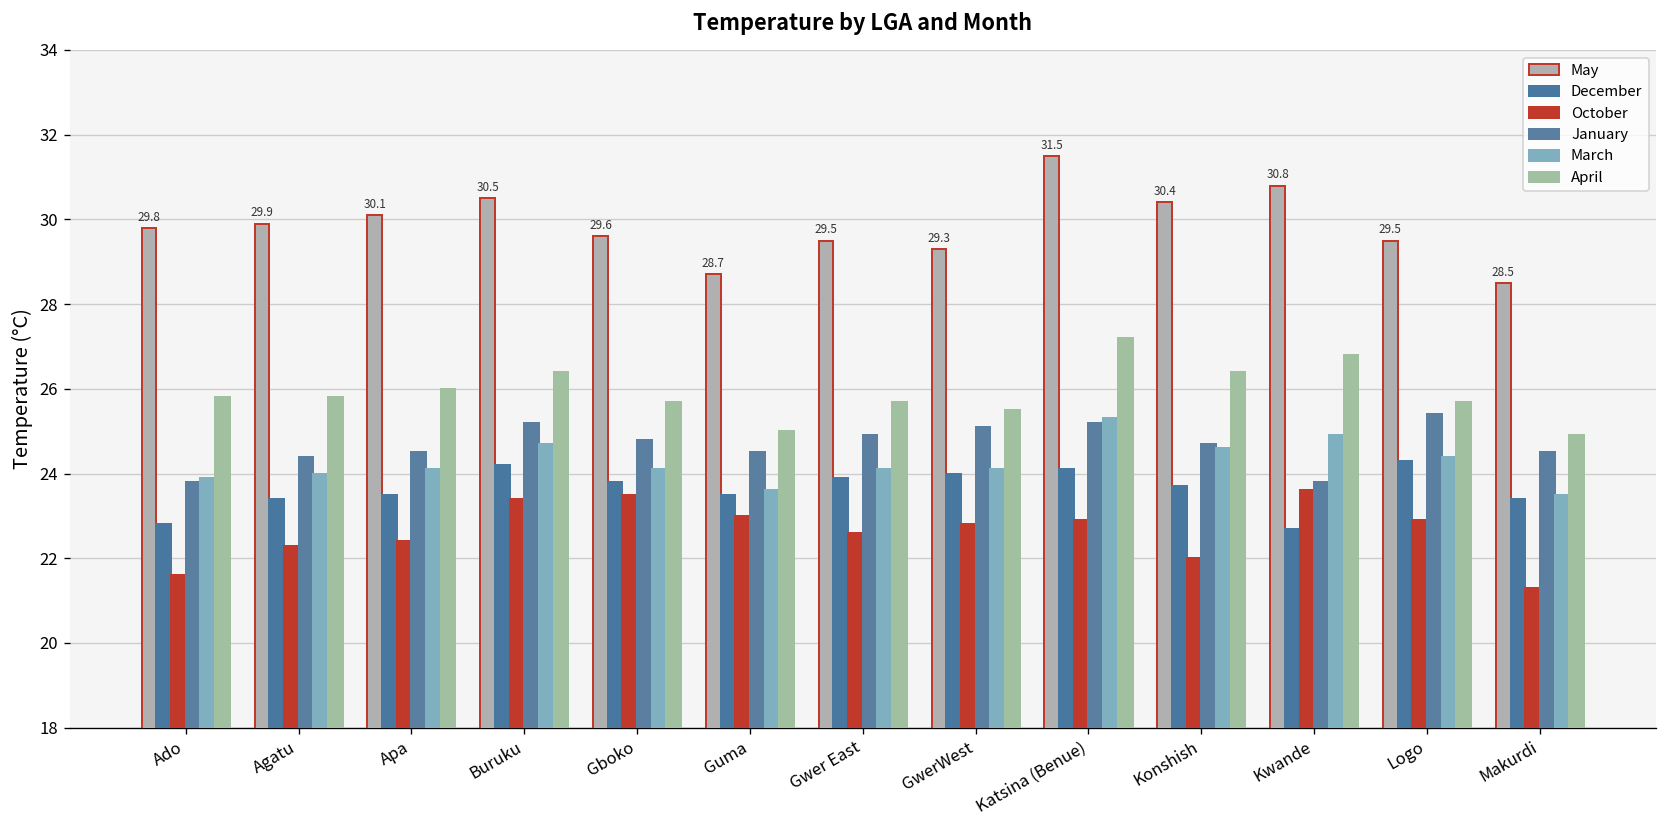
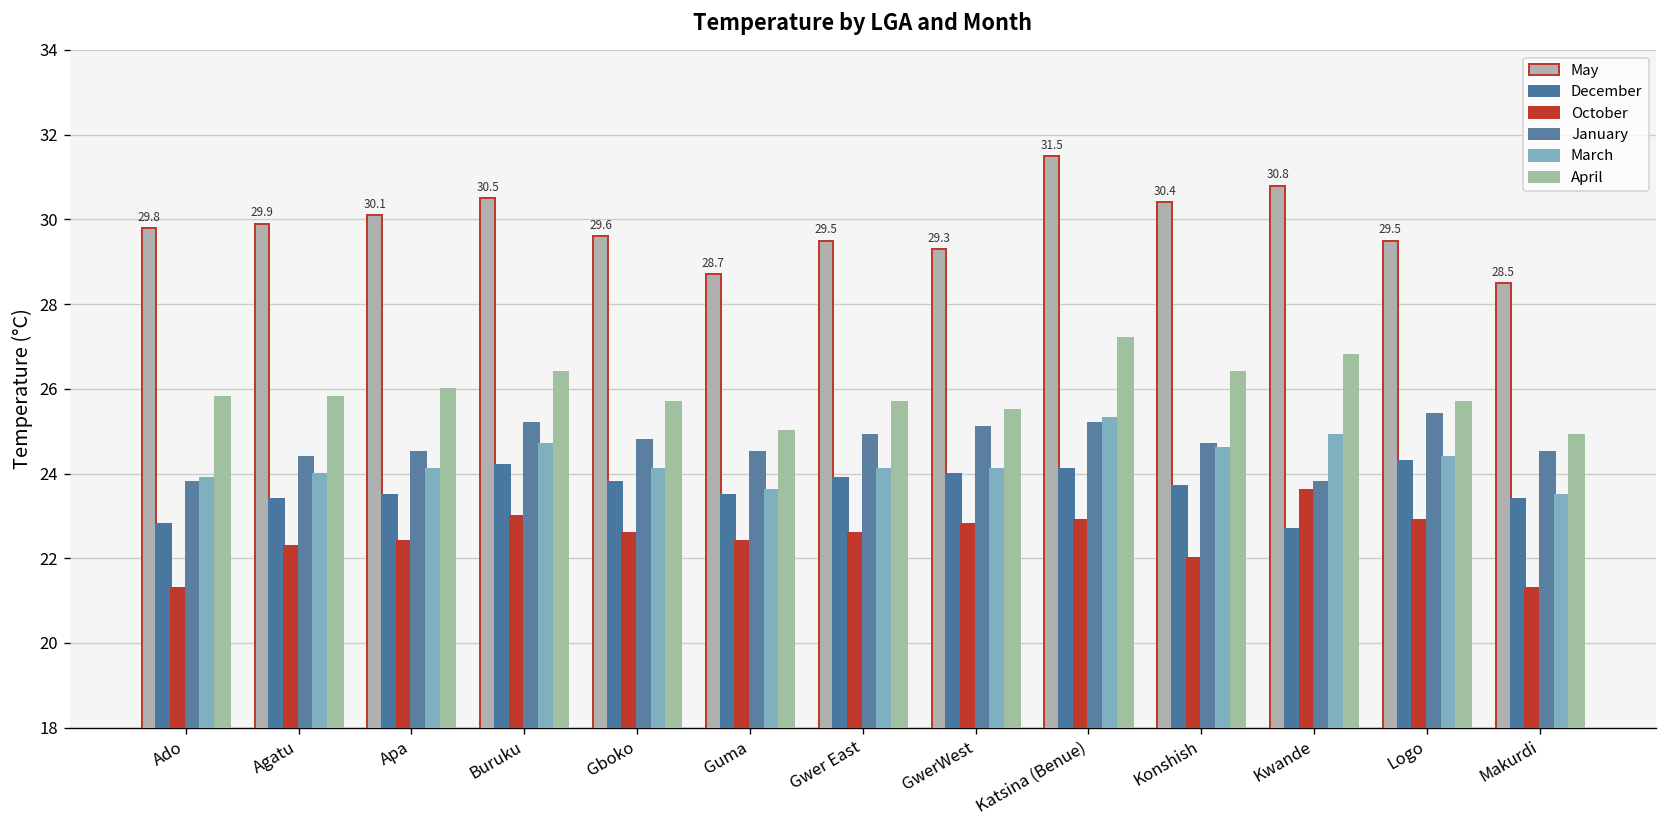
  {
    "October": {
-     "Ado": 21.6,
+     "Ado": 21.3,
      "Agatu": 22.3,
      "Apa": 22.4,
-     "Buruku": 23.4,
-     "Gboko": 23.5,
-     "Guma": 23.0,
+     "Buruku": 23.0,
+     "Gboko": 22.6,
+     "Guma": 22.4,
      "Gwer East": 22.6,
      "GwerWest": 22.8,
      "Katsina (Benue)": 22.9,
      "Konshish": 22.0,
      "Kwande": 23.6,
      "Logo": 22.9,
      "Makurdi": 21.3
    }
  }
